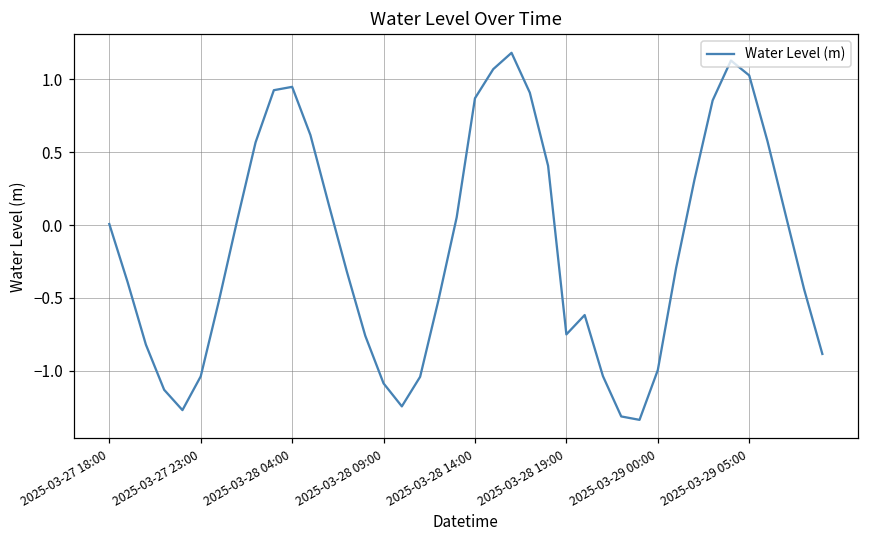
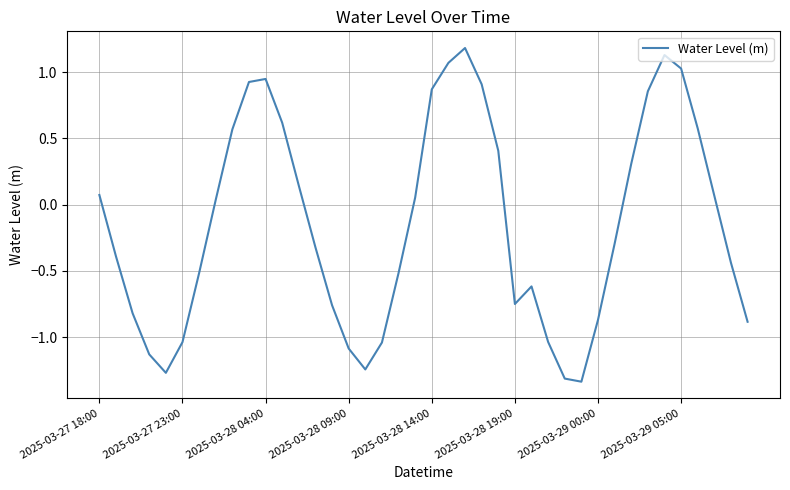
  {
-   "2025-03-27 18:00": 0.01,
+   "2025-03-27 18:00": 0.07,
    "2025-03-27 23:00": -1.04,
    "2025-03-28 04:00": 0.95,
    "2025-03-28 09:00": -1.09,
    "2025-03-28 14:00": 0.87,
    "2025-03-28 19:00": -0.75,
-   "2025-03-29 00:00": -1.00,
+   "2025-03-29 00:00": -0.87,
    "2025-03-29 05:00": 1.03
  }
